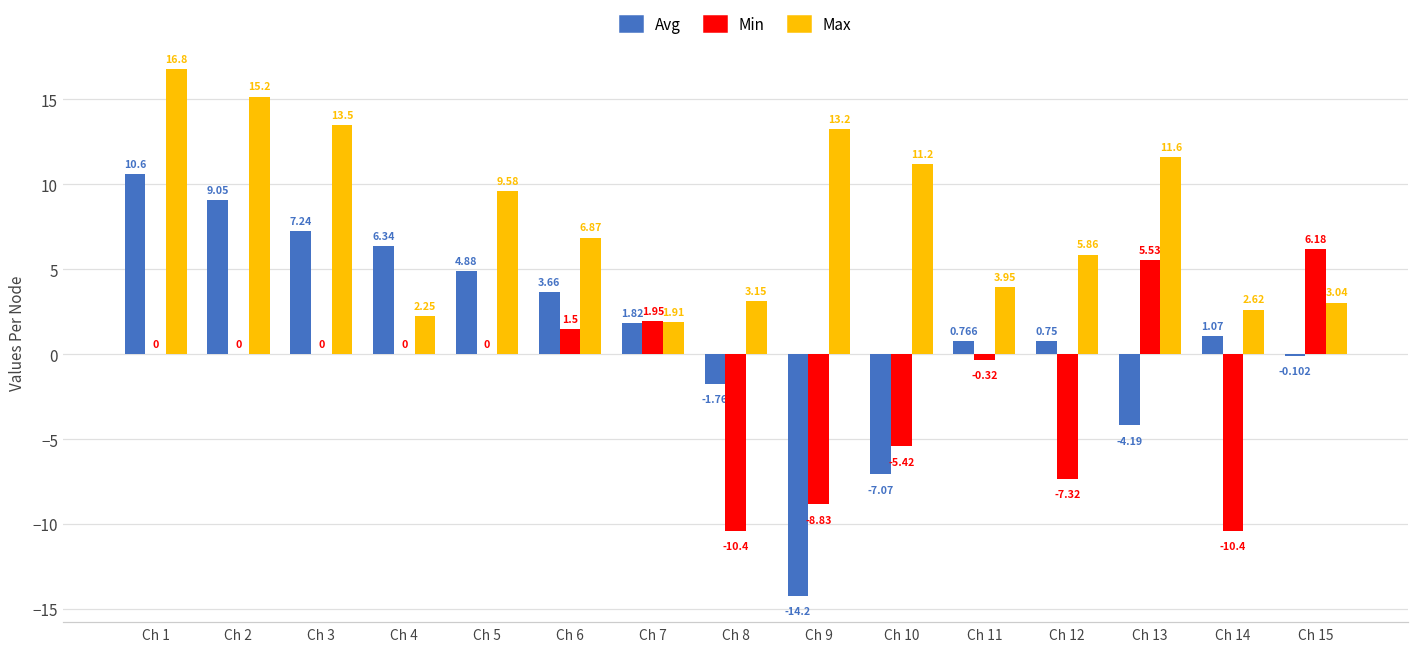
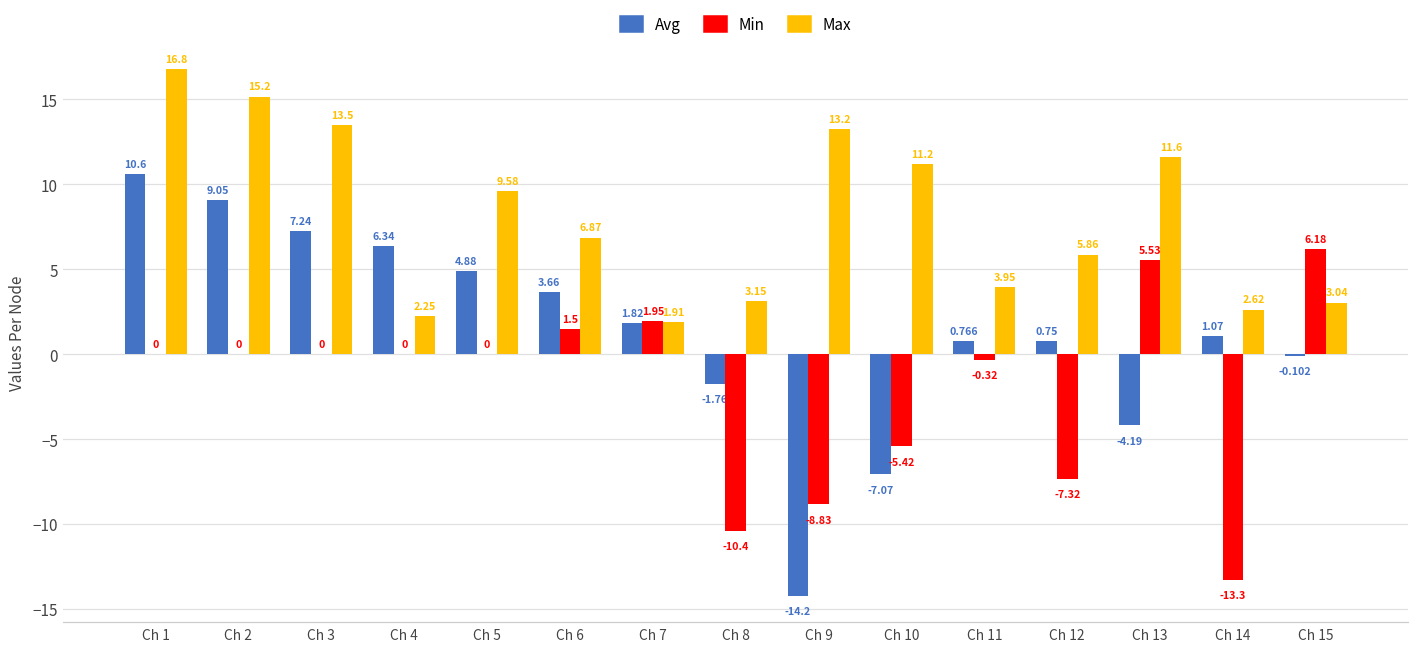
  {
    "Avg": {
      "Ch 1": 10.6,
      "Ch 2": 9.05,
      "Ch 3": 7.24,
      "Ch 4": 6.34,
      "Ch 5": 4.88,
      "Ch 6": 3.66,
      "Ch 7": 1.82,
      "Ch 8": -1.76,
      "Ch 9": -14.2,
      "Ch 10": -7.07,
      "Ch 11": 0.766,
      "Ch 12": 0.75,
      "Ch 13": -4.19,
      "Ch 14": 1.07,
      "Ch 15": -0.102
    },
    "Min": {
      "Ch 1": 0,
      "Ch 2": 0,
      "Ch 3": 0,
      "Ch 4": 0,
      "Ch 5": 0,
      "Ch 6": 1.5,
      "Ch 7": 1.95,
      "Ch 8": -10.4,
      "Ch 9": -8.83,
      "Ch 10": -5.42,
      "Ch 11": -0.32,
      "Ch 12": -7.32,
      "Ch 13": 5.53,
-     "Ch 14": -10.4,
+     "Ch 14": -13.3,
      "Ch 15": 6.18
    },
    "Max": {
      "Ch 1": 16.8,
      "Ch 2": 15.2,
      "Ch 3": 13.5,
      "Ch 4": 2.25,
      "Ch 5": 9.58,
      "Ch 6": 6.87,
      "Ch 7": 1.91,
      "Ch 8": 3.15,
      "Ch 9": 13.2,
      "Ch 10": 11.2,
      "Ch 11": 3.95,
      "Ch 12": 5.86,
      "Ch 13": 11.6,
      "Ch 14": 2.62,
      "Ch 15": 3.04
    }
  }
